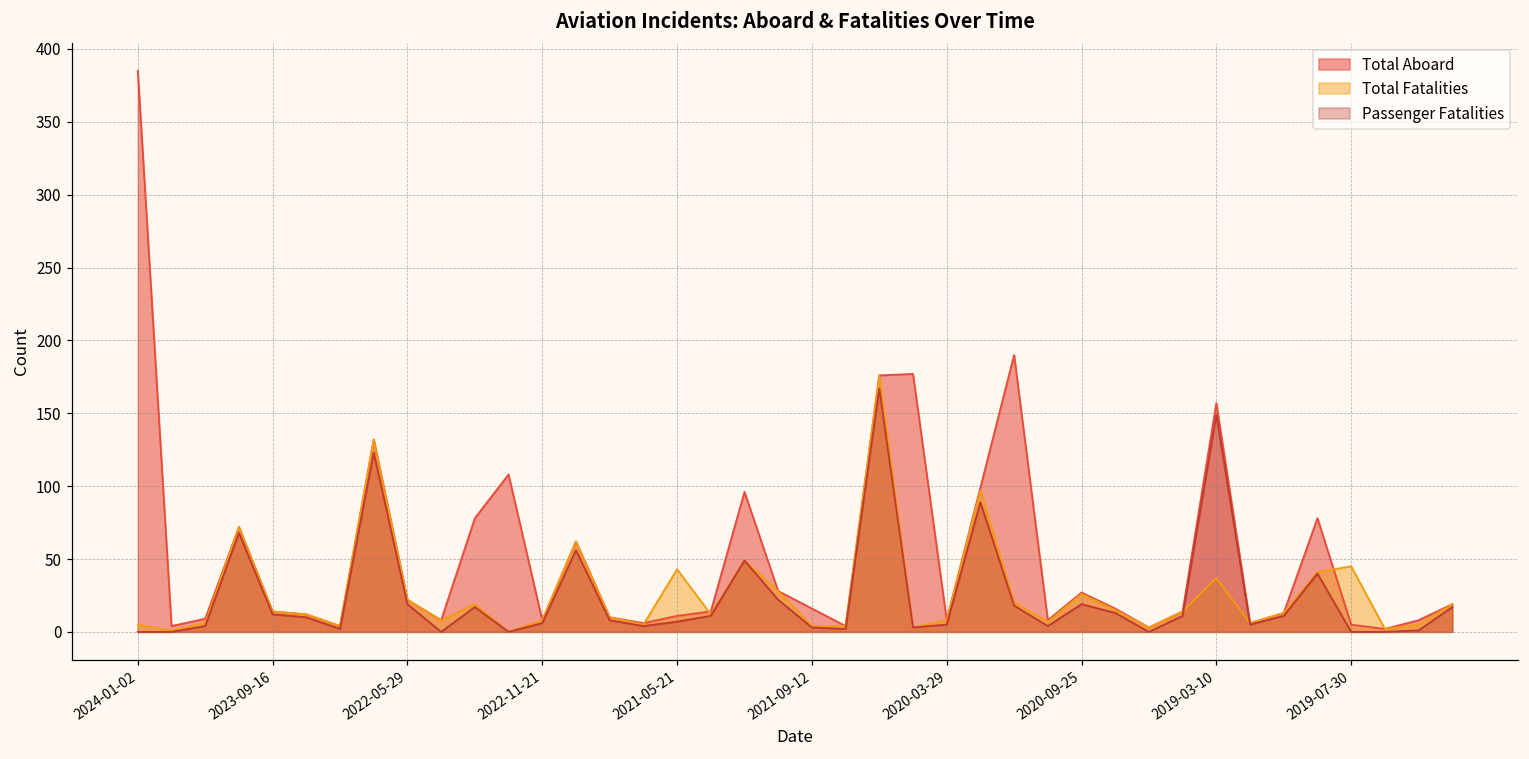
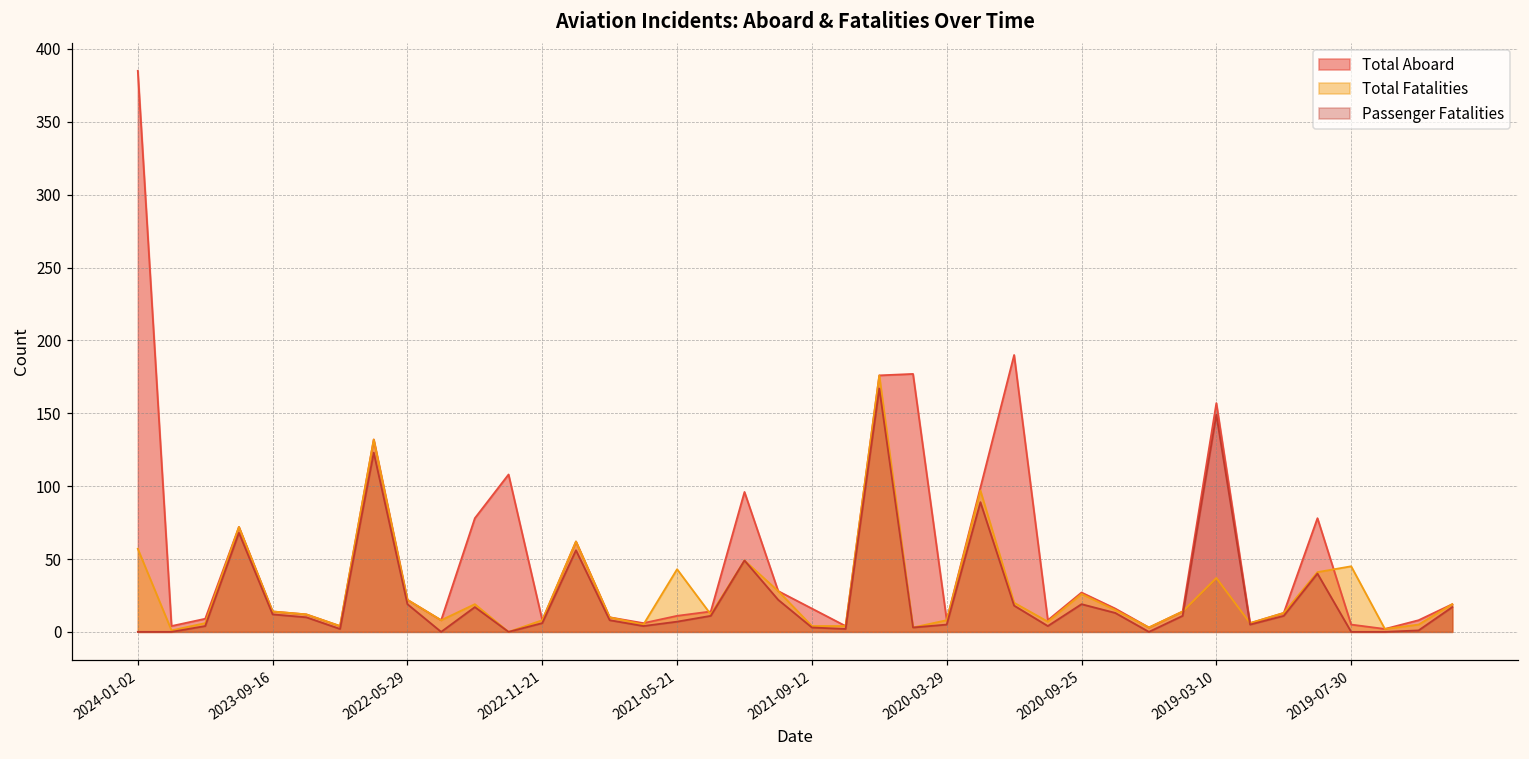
  {
    "Total Fatalities": {
-     "2024-01-02": 5,
+     "2024-01-02": 57,
      "2021-05-21": 43,
      "2019-03-10": 37,
      "2019-07-30": 45
    }
  }
